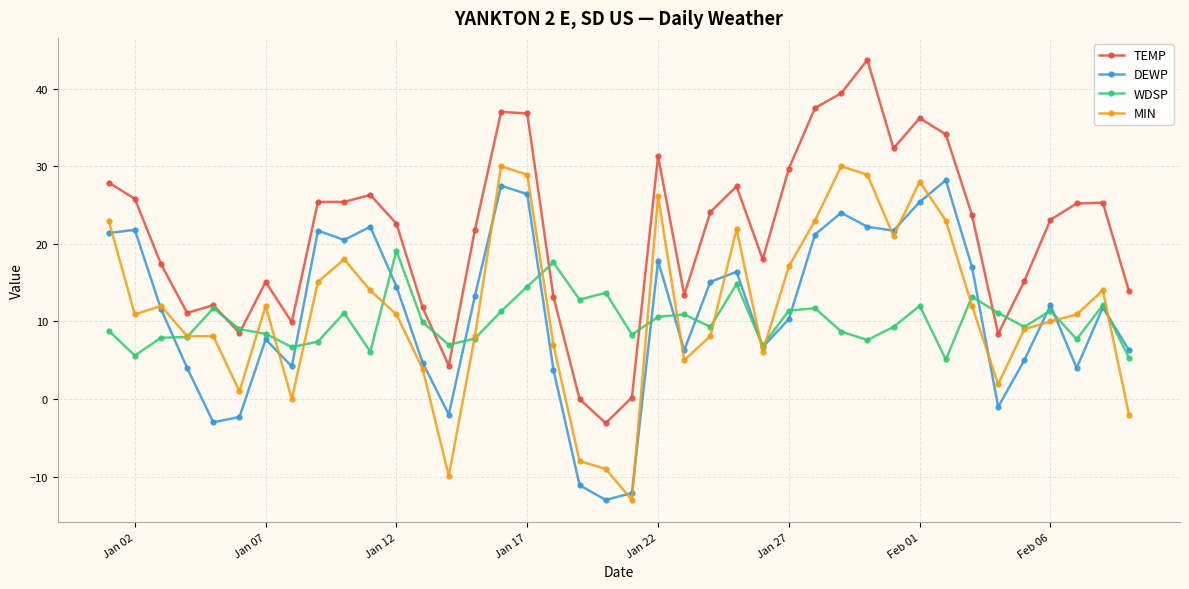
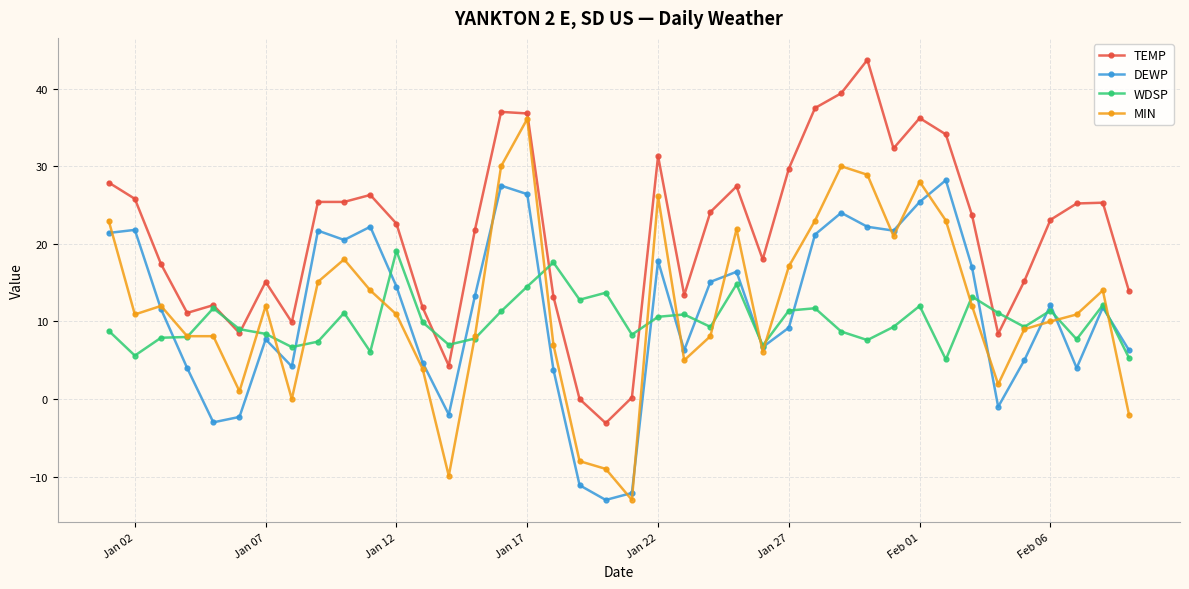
  {
    "TEMP": {
      "Jan 02": 26,
      "Jan 07": 15,
      "Jan 12": 23,
      "Jan 17": 37,
      "Jan 22": 31,
      "Jan 27": 30,
      "Feb 01": 36,
      "Feb 06": 23
    },
    "DEWP": {
      "Jan 02": 22,
      "Jan 07": 8,
      "Jan 12": 15,
      "Jan 17": 26,
      "Jan 22": 18,
-     "Jan 27": 10,
+     "Jan 27": 9,
      "Feb 01": 25,
      "Feb 06": 12
    },
    "WDSP": {
      "Jan 02": 6,
      "Jan 07": 8,
      "Jan 12": 19,
      "Jan 17": 15,
      "Jan 22": 11,
      "Jan 27": 11,
      "Feb 01": 12,
      "Feb 06": 11
    },
    "MIN": {
      "Jan 02": 11,
      "Jan 07": 12,
      "Jan 12": 11,
-     "Jan 17": 29,
+     "Jan 17": 36,
      "Jan 22": 26,
      "Jan 27": 17,
      "Feb 01": 28,
      "Feb 06": 10
    }
  }
